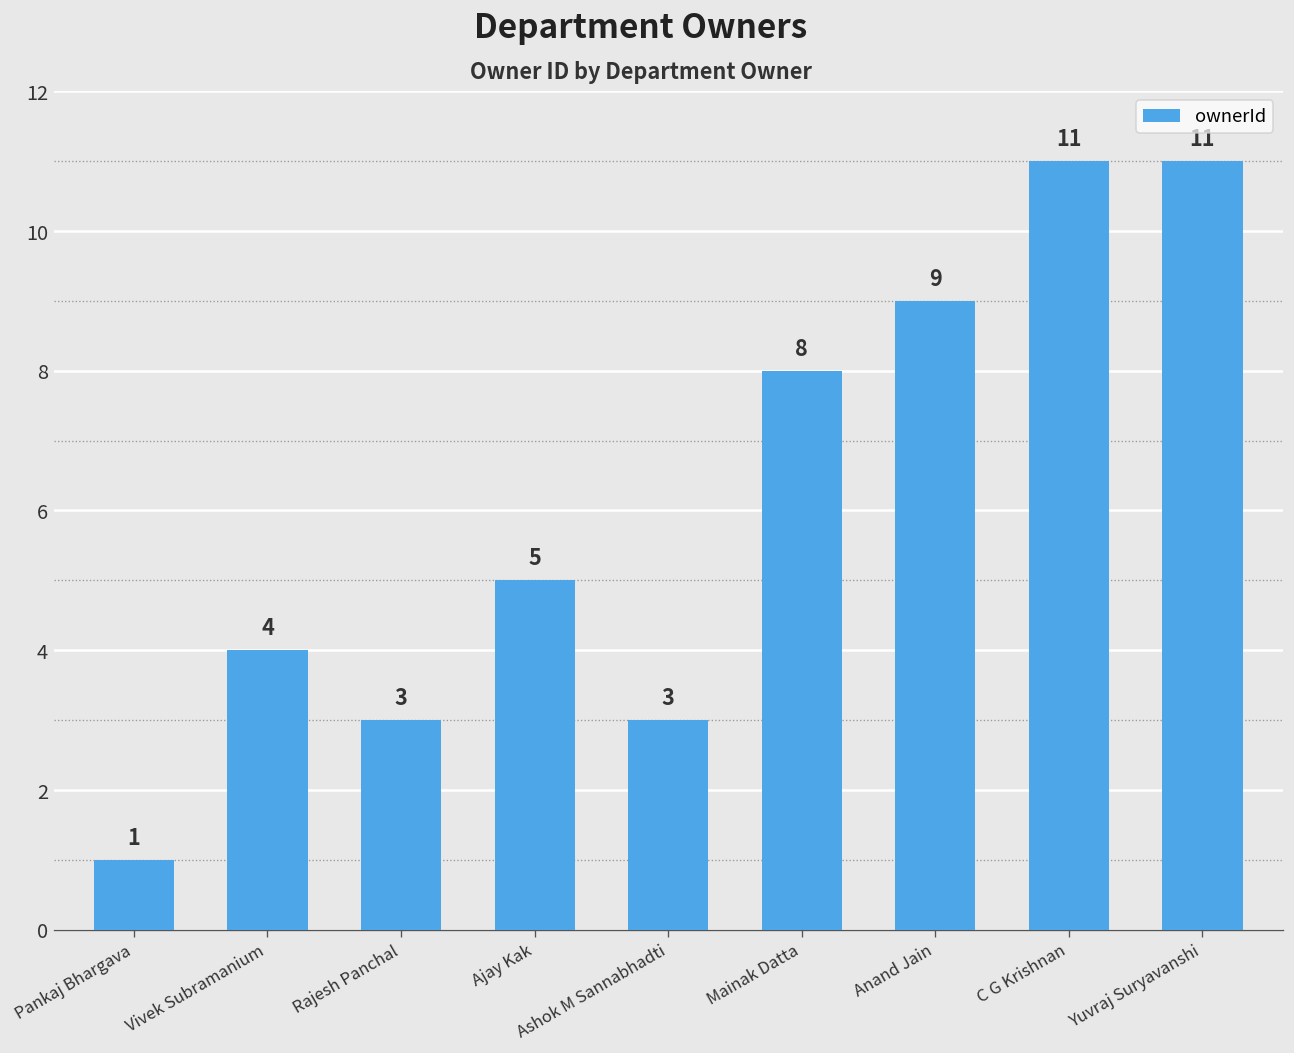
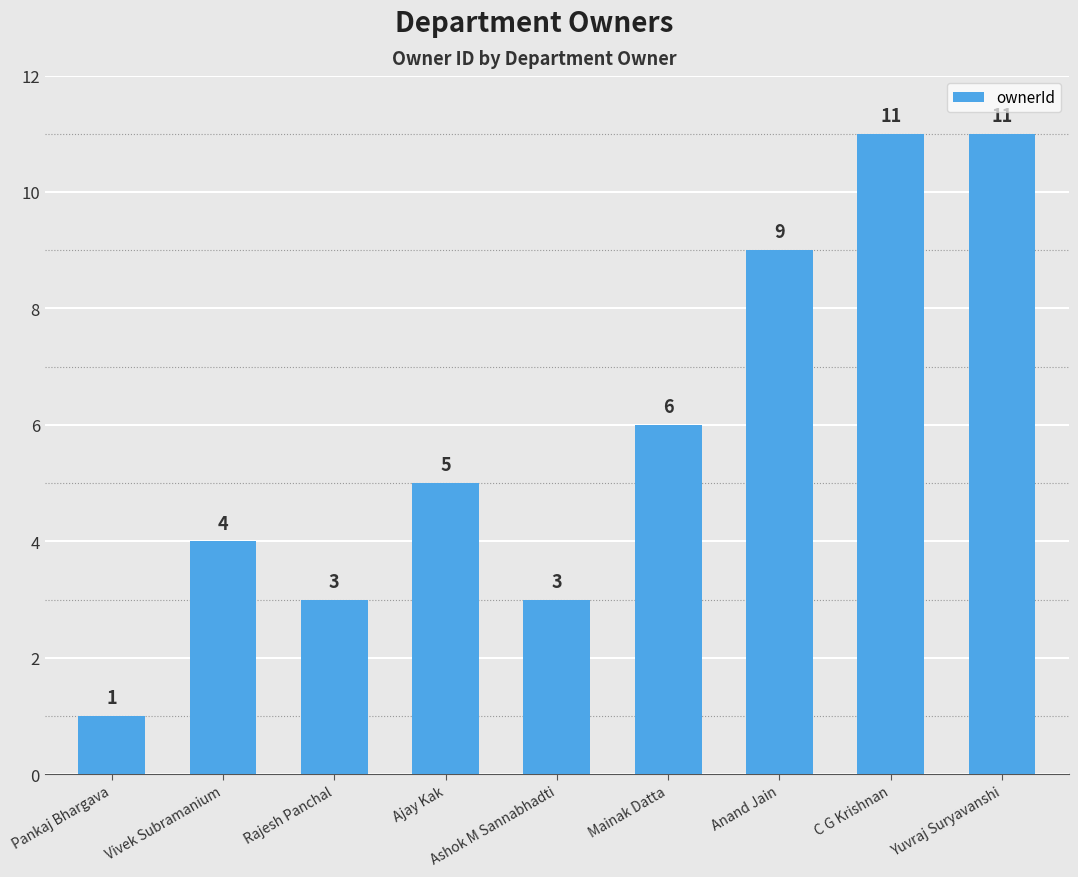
  {
    "Pankaj Bhargava": 1,
    "Vivek Subramanium": 4,
    "Rajesh Panchal": 3,
    "Ajay Kak": 5,
    "Ashok M Sannabhadti": 3,
-   "Mainak Datta": 8,
+   "Mainak Datta": 6,
    "Anand Jain": 9,
    "C G Krishnan": 11
  }
